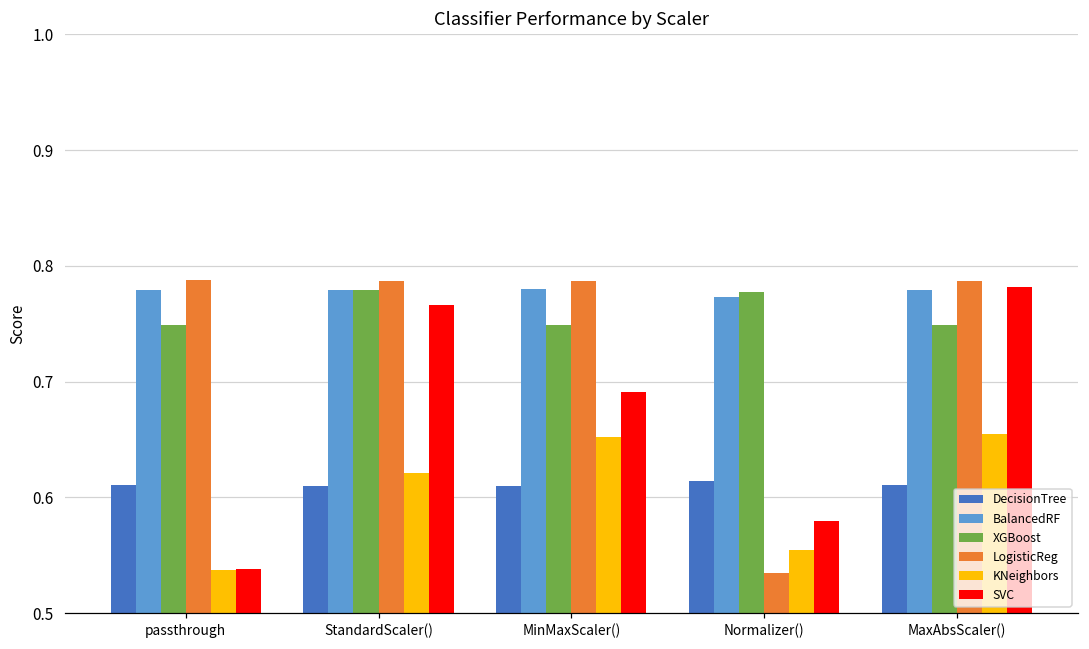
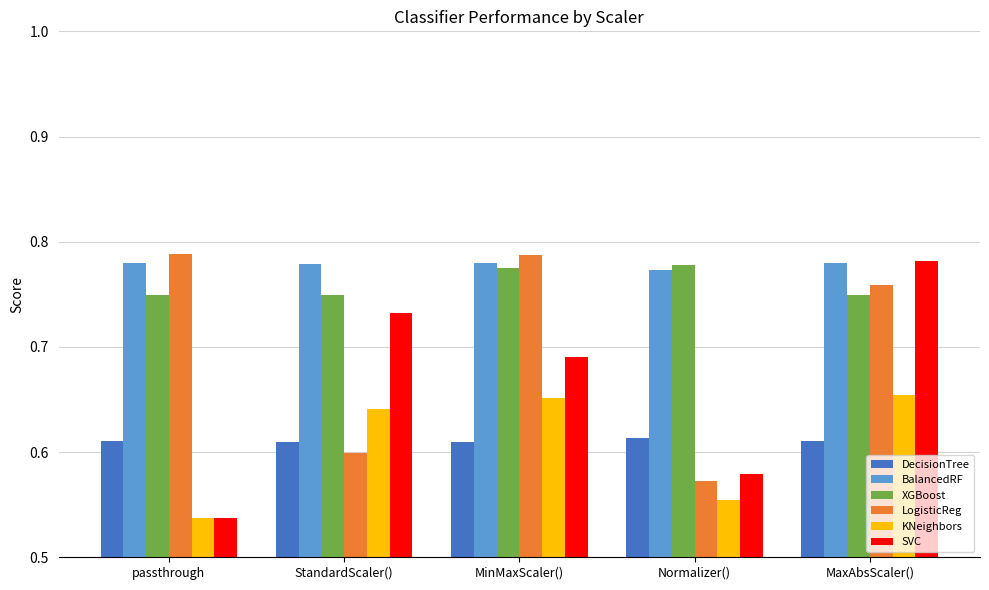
  {
    "XGBoost": {
      "passthrough": 0.749,
-     "StandardScaler()": 0.779,
-     "MinMaxScaler()": 0.749,
+     "StandardScaler()": 0.749,
+     "MinMaxScaler()": 0.775,
      "Normalizer()": 0.777,
      "MaxAbsScaler()": 0.749
    },
    "LogisticReg": {
      "passthrough": 0.788,
-     "StandardScaler()": 0.787,
+     "StandardScaler()": 0.599,
      "MinMaxScaler()": 0.787,
-     "Normalizer()": 0.534,
-     "MaxAbsScaler()": 0.787
+     "Normalizer()": 0.573,
+     "MaxAbsScaler()": 0.759
    },
    "KNeighbors": {
      "passthrough": 0.537,
-     "StandardScaler()": 0.621,
+     "StandardScaler()": 0.641,
      "MinMaxScaler()": 0.652,
      "Normalizer()": 0.555,
      "MaxAbsScaler()": 0.655
    },
    "SVC": {
      "passthrough": 0.538,
-     "StandardScaler()": 0.766,
+     "StandardScaler()": 0.732,
      "MinMaxScaler()": 0.691,
      "Normalizer()": 0.580,
      "MaxAbsScaler()": 0.781
    }
  }
